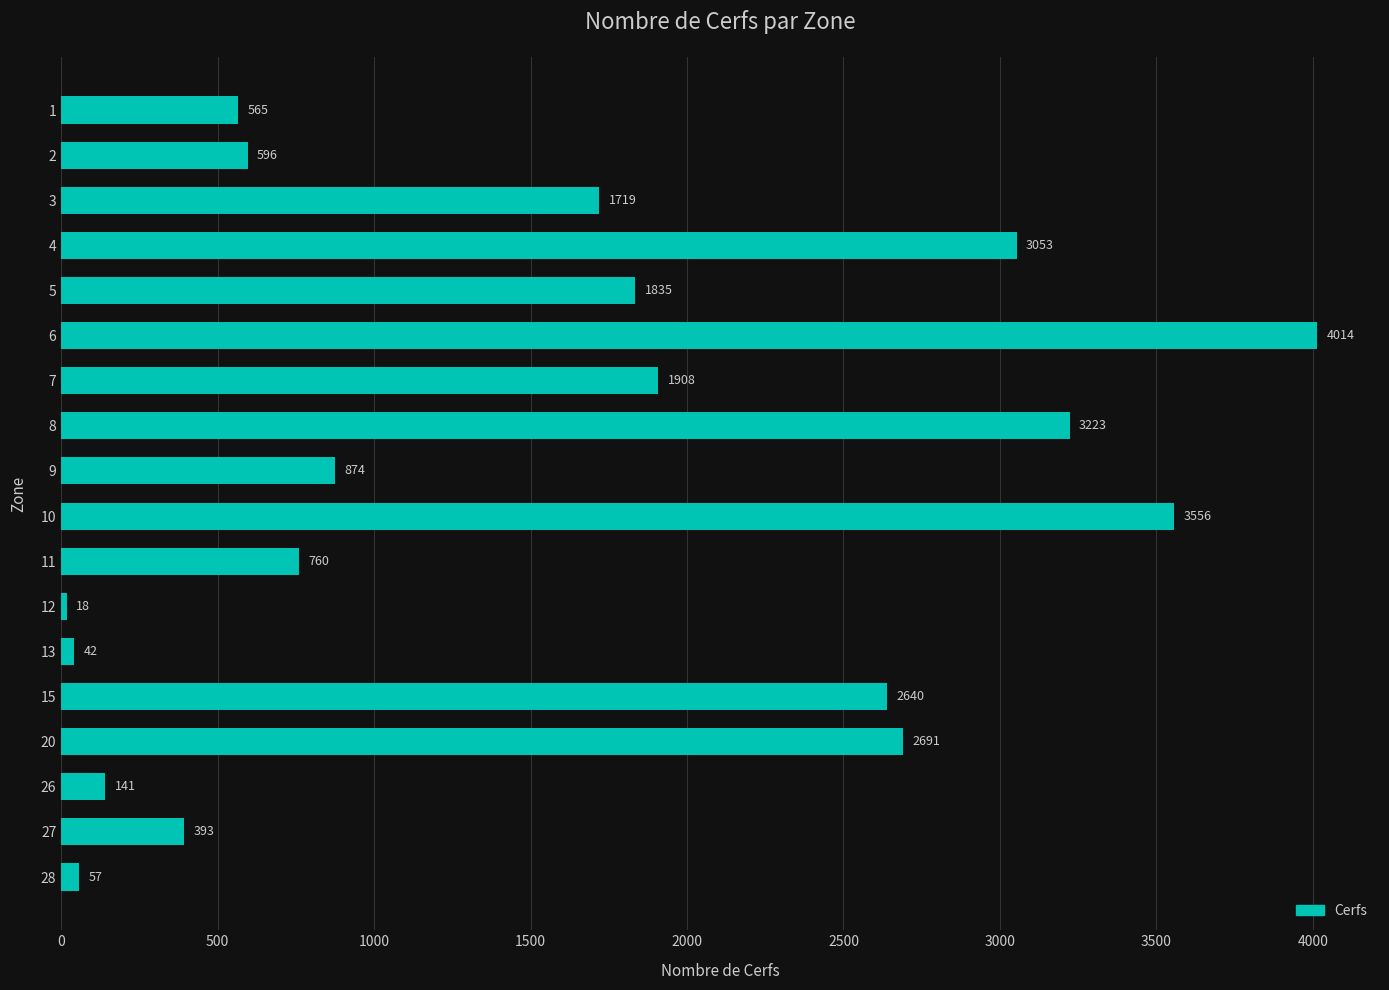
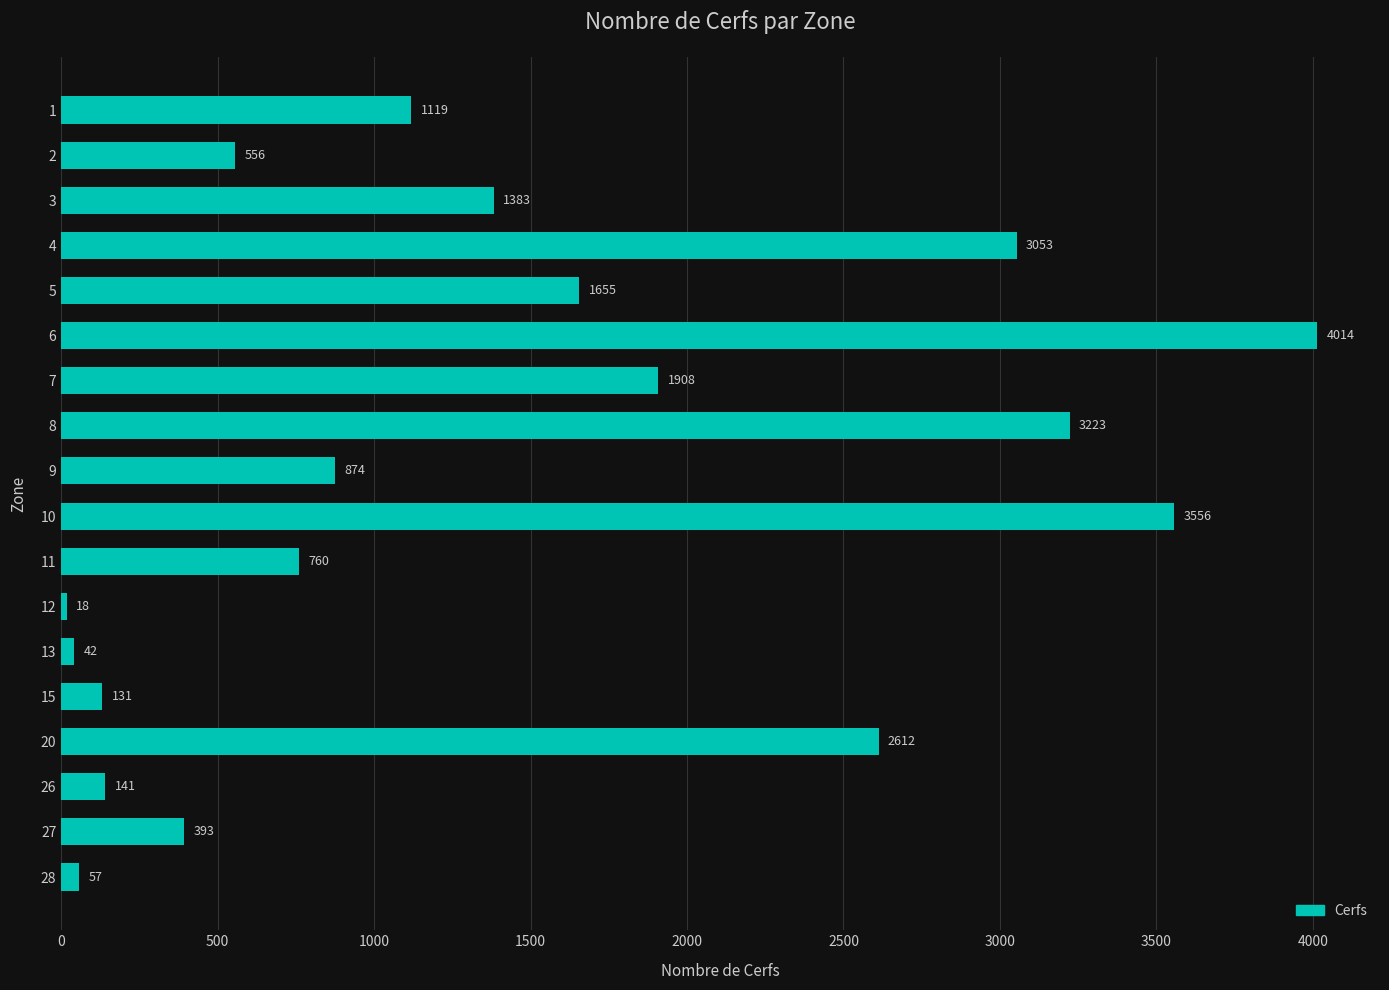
  {
-   "1": 565,
-   "2": 596,
-   "3": 1719,
+   "1": 1119,
+   "2": 556,
+   "3": 1383,
    "4": 3053,
-   "5": 1835,
+   "5": 1655,
    "6": 4014,
    "7": 1908,
    "8": 3223,
    "9": 874,
    "10": 3556,
    "11": 760,
    "12": 18,
    "13": 42,
-   "15": 2640,
-   "20": 2691,
+   "15": 131,
+   "20": 2612,
    "26": 141,
    "27": 393,
    "28": 57
  }
